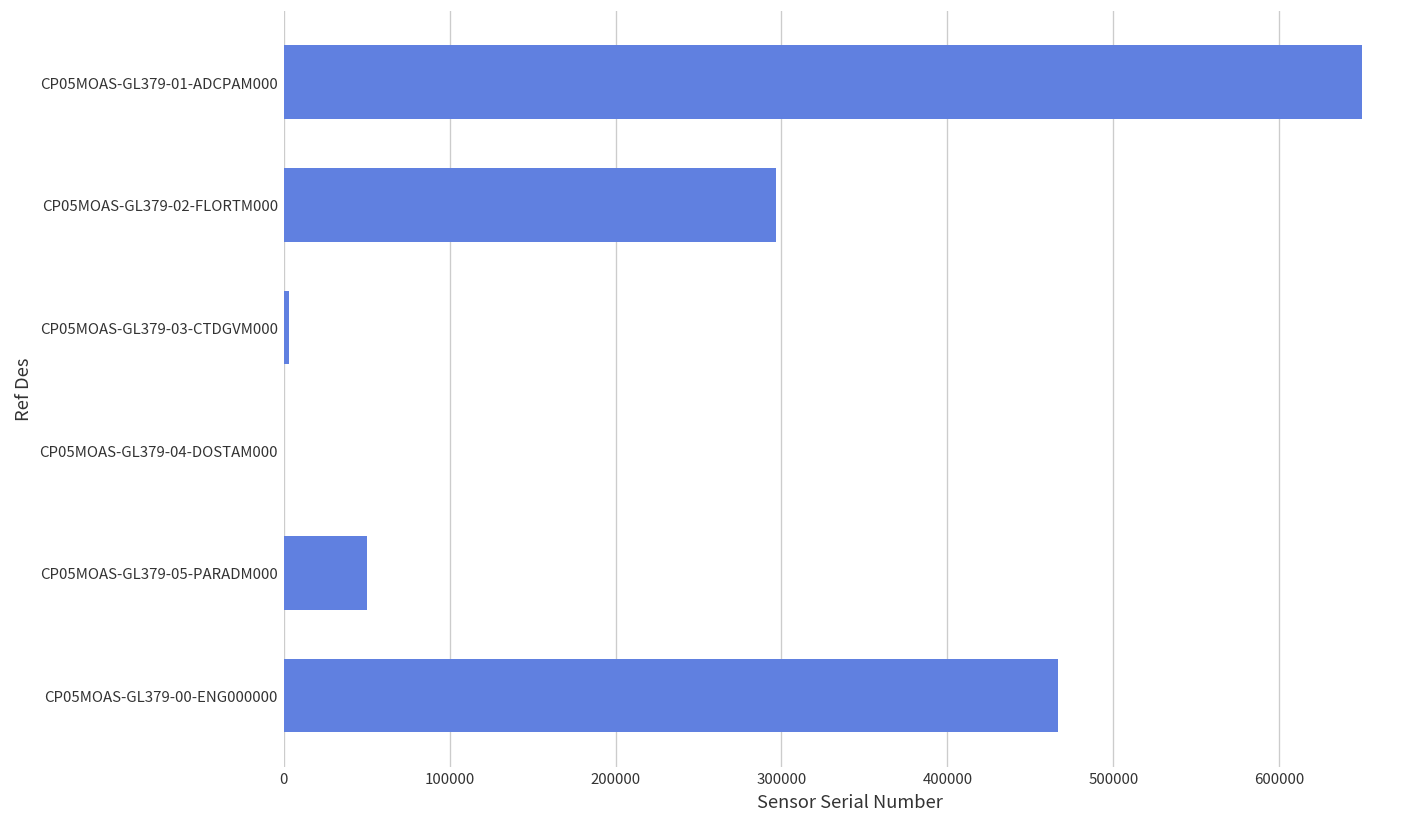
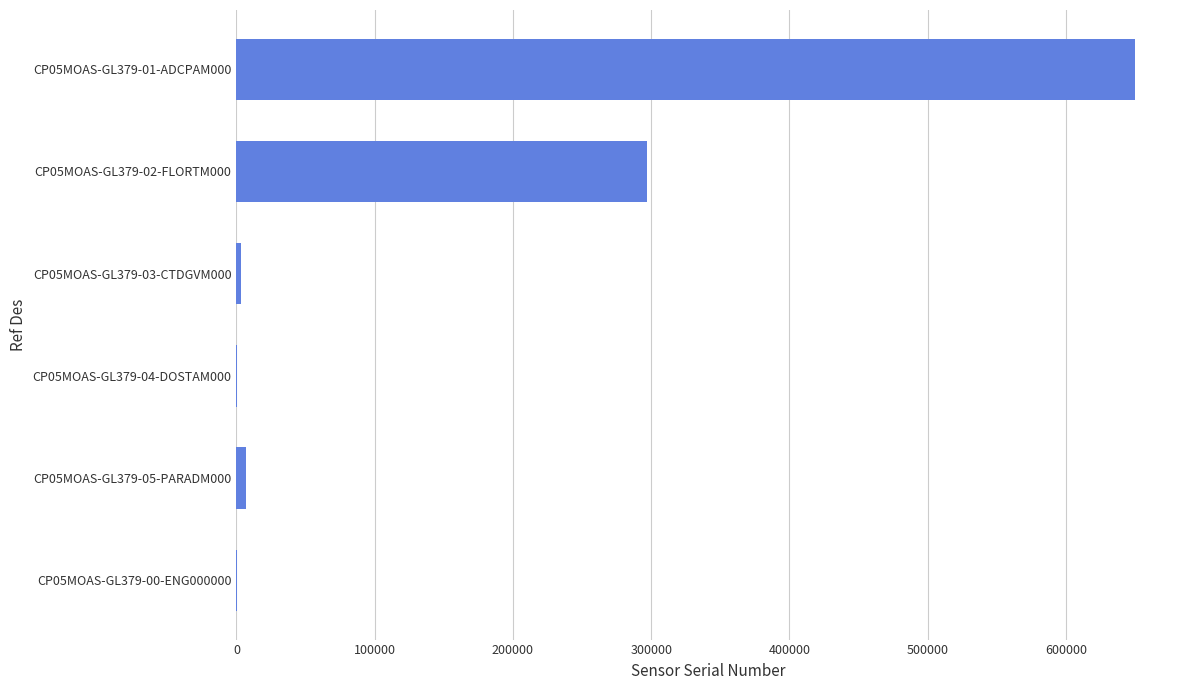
  {
    "CP05MOAS-GL379-01-ADCPAM000": 650000,
    "CP05MOAS-GL379-02-FLORTM000": 297000,
    "CP05MOAS-GL379-03-CTDGVM000": 3000,
-   "CP05MOAS-GL379-05-PARADM000": 50000,
-   "CP05MOAS-GL379-00-ENG000000": 467000
+   "CP05MOAS-GL379-05-PARADM000": 7000,
+   "CP05MOAS-GL379-00-ENG000000": 0
  }
